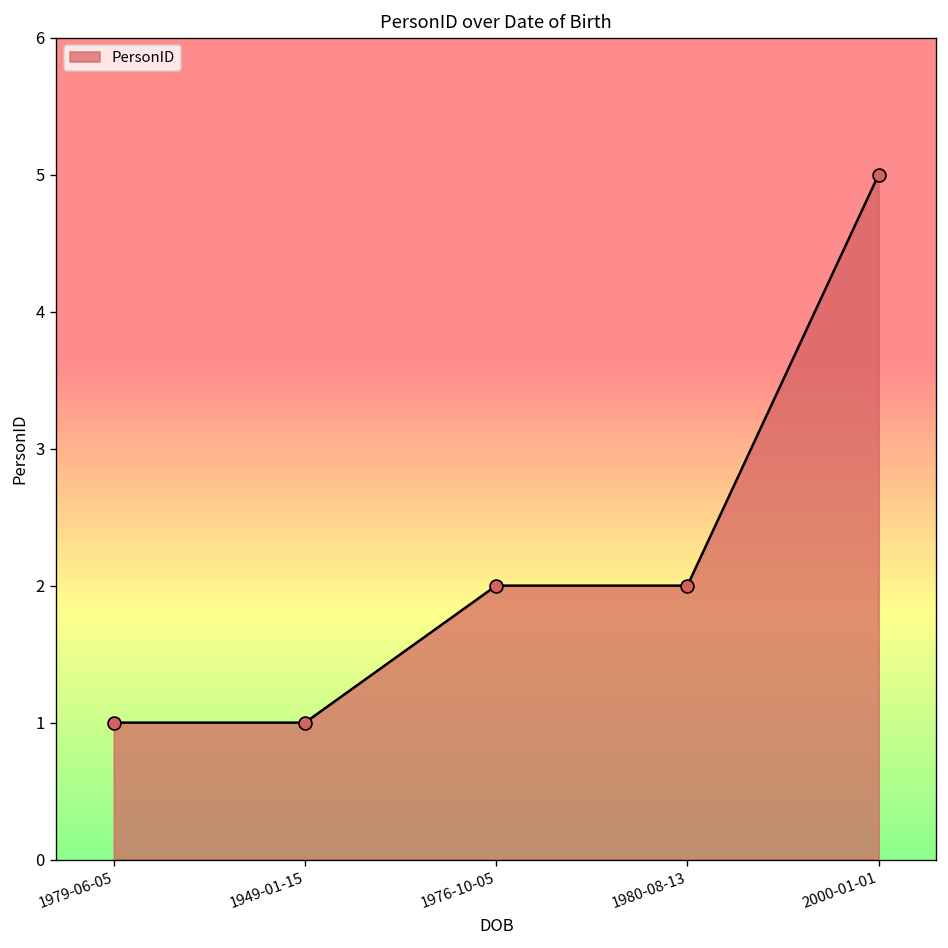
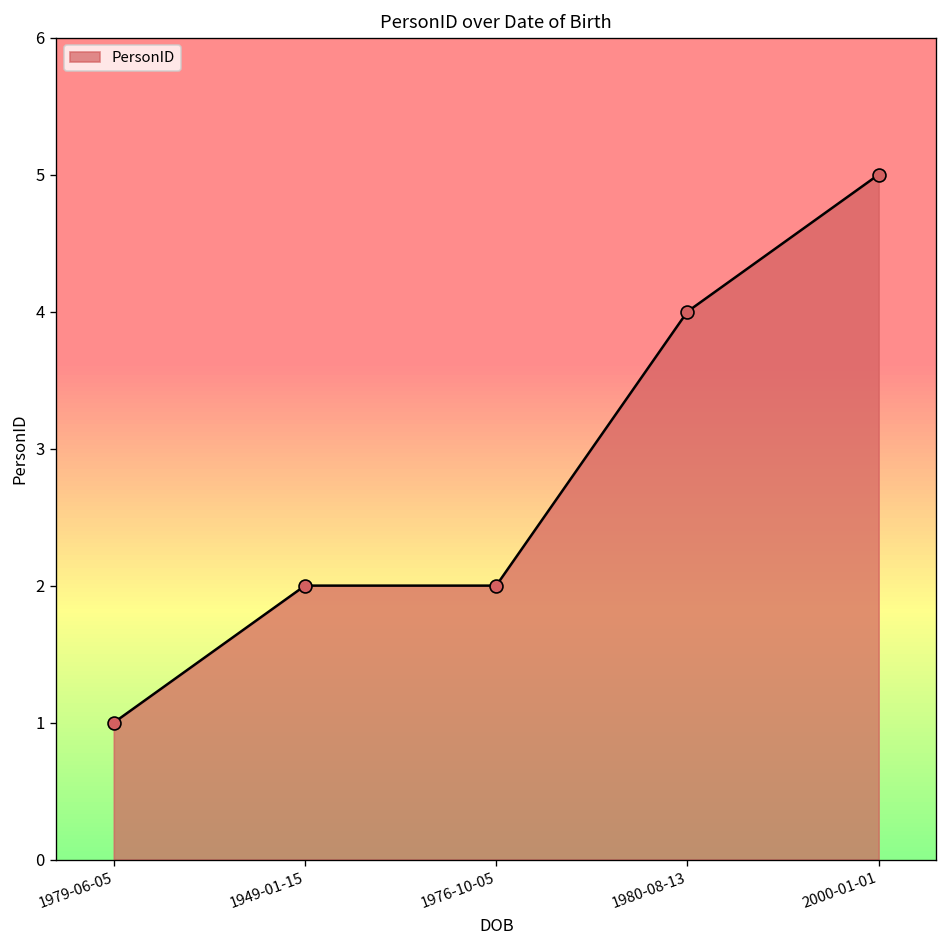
  {
    "1979-06-05": 1,
-   "1949-01-15": 1,
+   "1949-01-15": 2,
    "1976-10-05": 2,
-   "1980-08-13": 2,
+   "1980-08-13": 4,
    "2000-01-01": 5
  }
